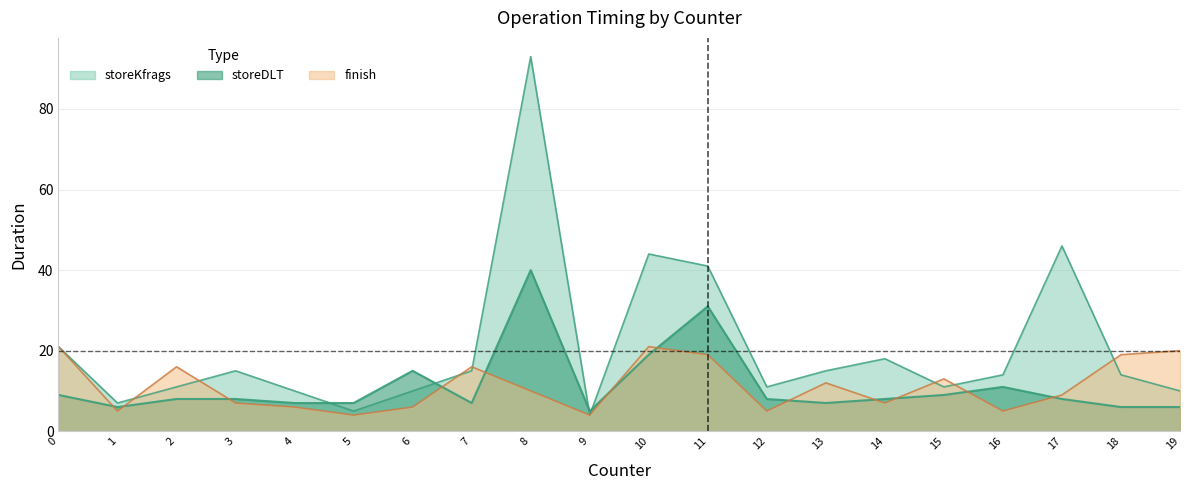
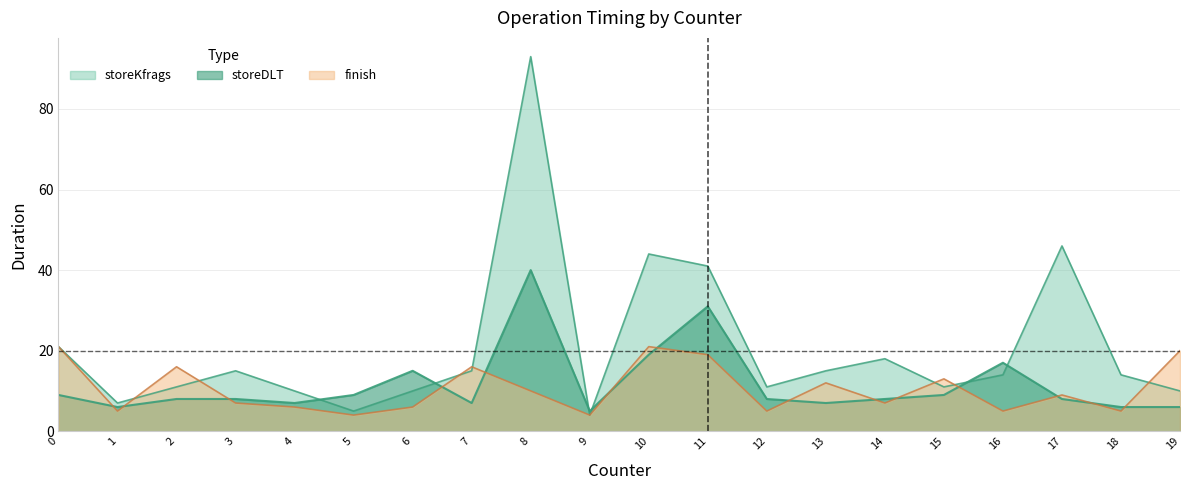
  {
    "storeKfrags": {
      "1": 7,
      "2": 11,
      "3": 15,
      "4": 10,
      "5": 5,
      "6": 10,
      "7": 15,
      "8": 93,
      "10": 44,
      "11": 41,
      "12": 11,
      "13": 15,
      "14": 18,
      "15": 11,
      "16": 14,
      "17": 46,
      "18": 14,
      "19": 10
    },
    "storeDLT": {
      "0": 9,
      "1": 6,
      "2": 8,
      "3": 8,
      "4": 7,
-     "5": 7,
+     "5": 9,
      "6": 15,
      "7": 7,
      "8": 40,
      "9": 5,
      "10": 19,
      "11": 31,
      "12": 8,
      "13": 7,
      "14": 8,
      "15": 9,
-     "16": 11,
+     "16": 17,
      "17": 8,
      "18": 6,
      "19": 6
    },
    "finish": {
      "1": 5,
      "2": 16,
      "3": 7,
      "4": 6,
      "5": 4,
      "6": 6,
      "7": 16,
      "8": 10,
      "10": 21,
      "11": 19,
      "12": 5,
      "13": 12,
      "14": 7,
      "15": 13,
      "16": 5,
      "17": 9,
-     "18": 19,
+     "18": 5,
      "19": 20
    }
  }
